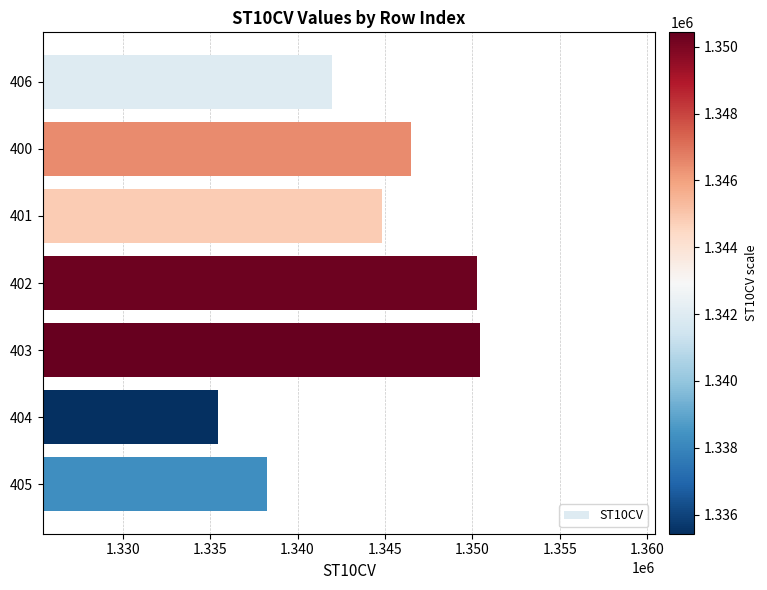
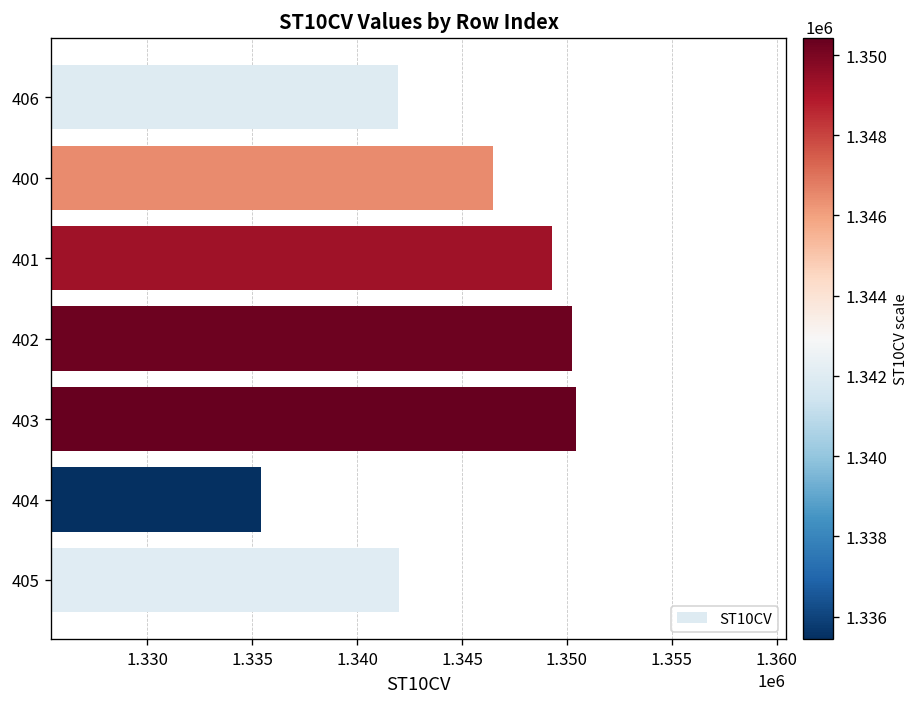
  {
    "406": 1342000,
    "400": 1346500,
-   "401": 1344800,
+   "401": 1349300,
    "402": 1350300,
    "403": 1350400,
    "404": 1335400,
-   "405": 1338300
+   "405": 1342000
  }
